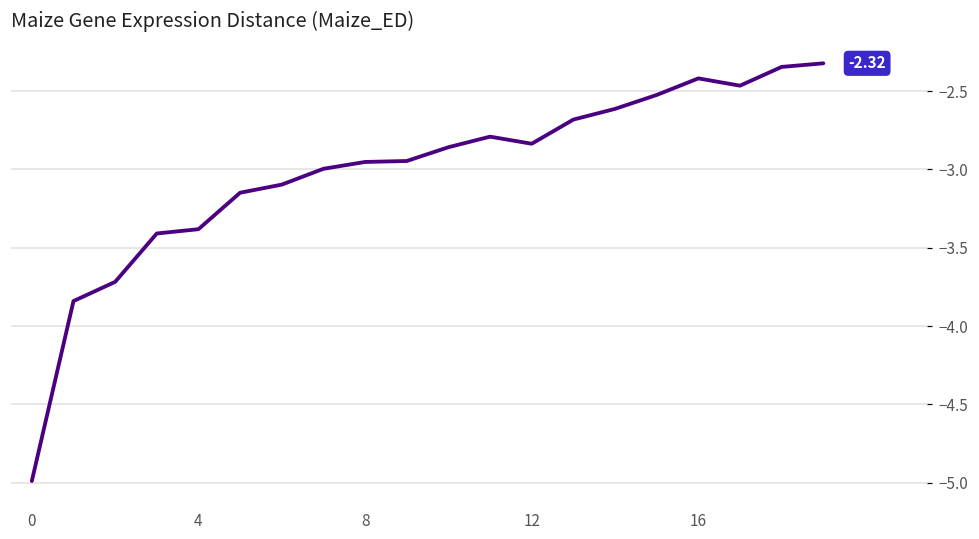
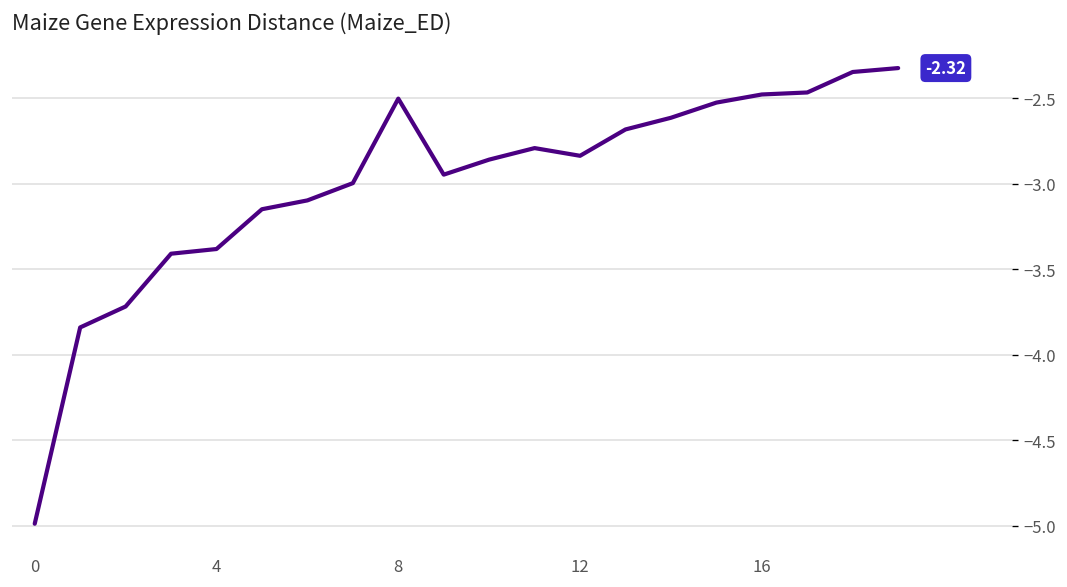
  {
    "0": -4.99,
    "4": -3.38,
-   "8": -2.95,
+   "8": -2.50,
    "12": -2.84,
-   "16": -2.42
+   "16": -2.48
  }
